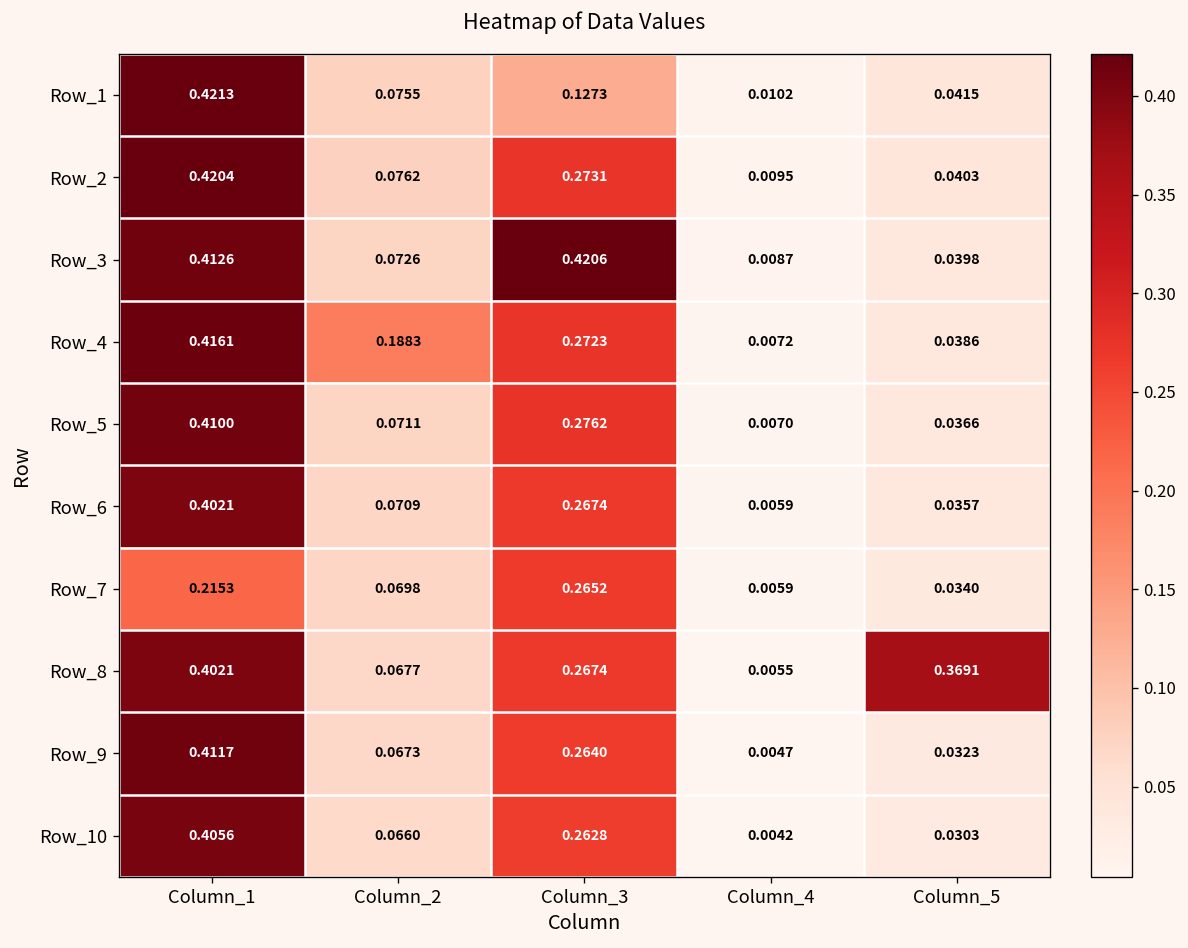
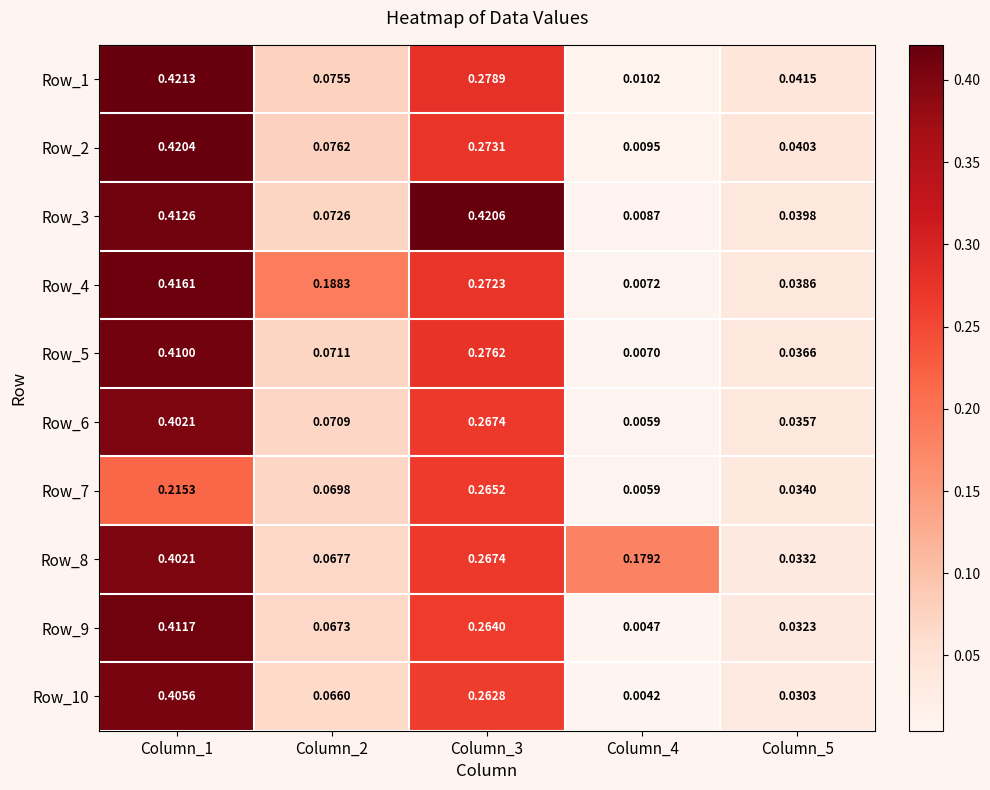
  {
    "Row_1": {
      "Column_1": 0.4213,
      "Column_2": 0.0755,
-     "Column_3": 0.1273,
+     "Column_3": 0.2789,
      "Column_4": 0.0102,
      "Column_5": 0.0415
    },
    "Row_2": {
      "Column_1": 0.4204,
      "Column_2": 0.0762,
      "Column_3": 0.2731,
      "Column_4": 0.0095,
      "Column_5": 0.0403
    },
    "Row_3": {
      "Column_1": 0.4126,
      "Column_2": 0.0726,
      "Column_3": 0.4206,
      "Column_4": 0.0087,
      "Column_5": 0.0398
    },
    "Row_4": {
      "Column_1": 0.4161,
      "Column_2": 0.1883,
      "Column_3": 0.2723,
      "Column_4": 0.0072,
      "Column_5": 0.0386
    },
    "Row_5": {
      "Column_1": 0.4100,
      "Column_2": 0.0711,
      "Column_3": 0.2762,
      "Column_4": 0.0070,
      "Column_5": 0.0366
    },
    "Row_6": {
      "Column_1": 0.4021,
      "Column_2": 0.0709,
      "Column_3": 0.2674,
      "Column_4": 0.0059,
      "Column_5": 0.0357
    },
    "Row_7": {
      "Column_1": 0.2153,
      "Column_2": 0.0698,
      "Column_3": 0.2652,
      "Column_4": 0.0059,
      "Column_5": 0.0340
    },
    "Row_8": {
      "Column_1": 0.4021,
      "Column_2": 0.0677,
      "Column_3": 0.2674,
-     "Column_4": 0.0055,
-     "Column_5": 0.3691
+     "Column_4": 0.1792,
+     "Column_5": 0.0332
    },
    "Row_9": {
      "Column_1": 0.4117,
      "Column_2": 0.0673,
      "Column_3": 0.2640,
      "Column_4": 0.0047,
      "Column_5": 0.0323
    },
    "Row_10": {
      "Column_1": 0.4056,
      "Column_2": 0.0660,
      "Column_3": 0.2628,
      "Column_4": 0.0042,
      "Column_5": 0.0303
    }
  }
